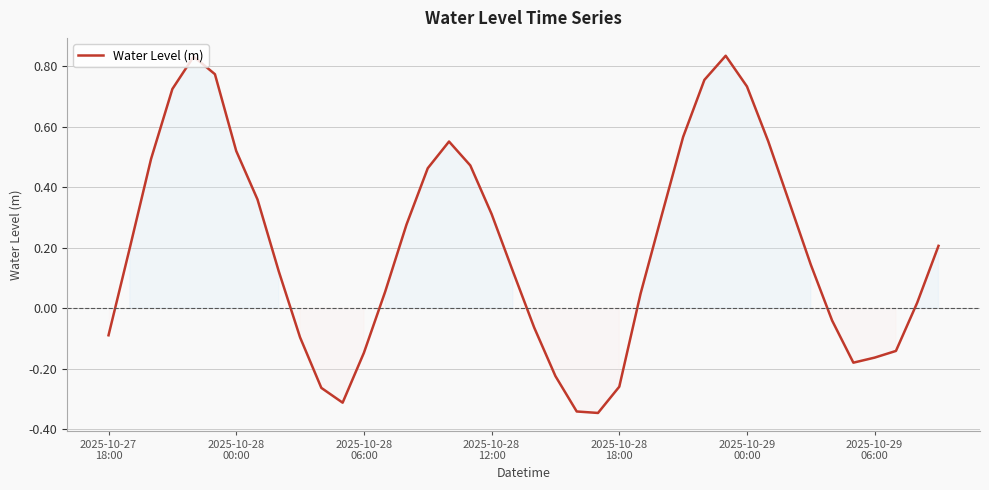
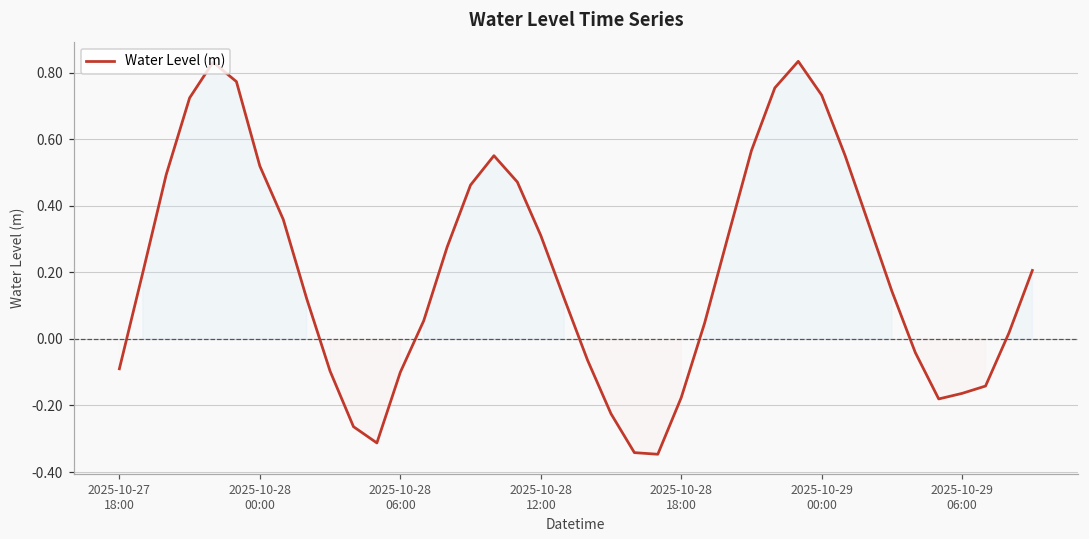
  {
    "2025-10-27 18:00": -0.09,
    "2025-10-28 00:00": 0.52,
-   "2025-10-28 06:00": -0.15,
+   "2025-10-28 06:00": -0.10,
    "2025-10-28 12:00": 0.31,
-   "2025-10-28 18:00": -0.26,
+   "2025-10-28 18:00": -0.18,
    "2025-10-29 00:00": 0.73,
    "2025-10-29 06:00": -0.16
  }
